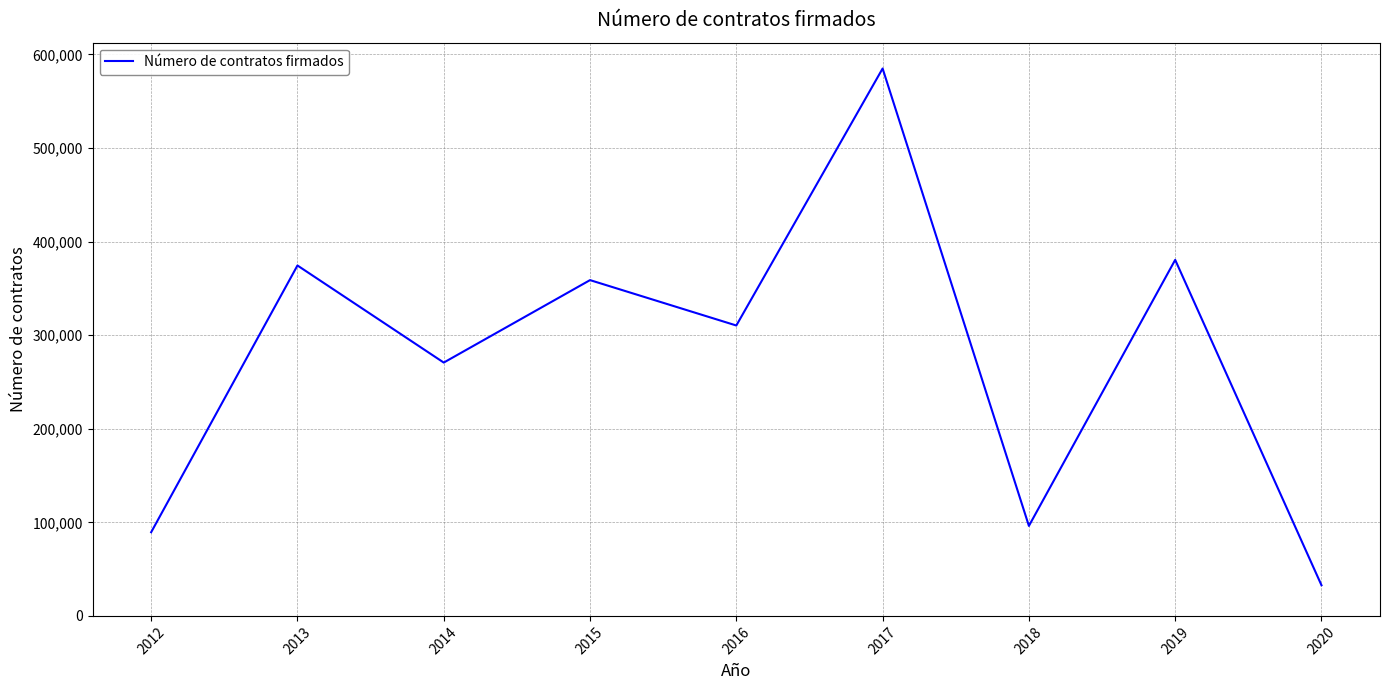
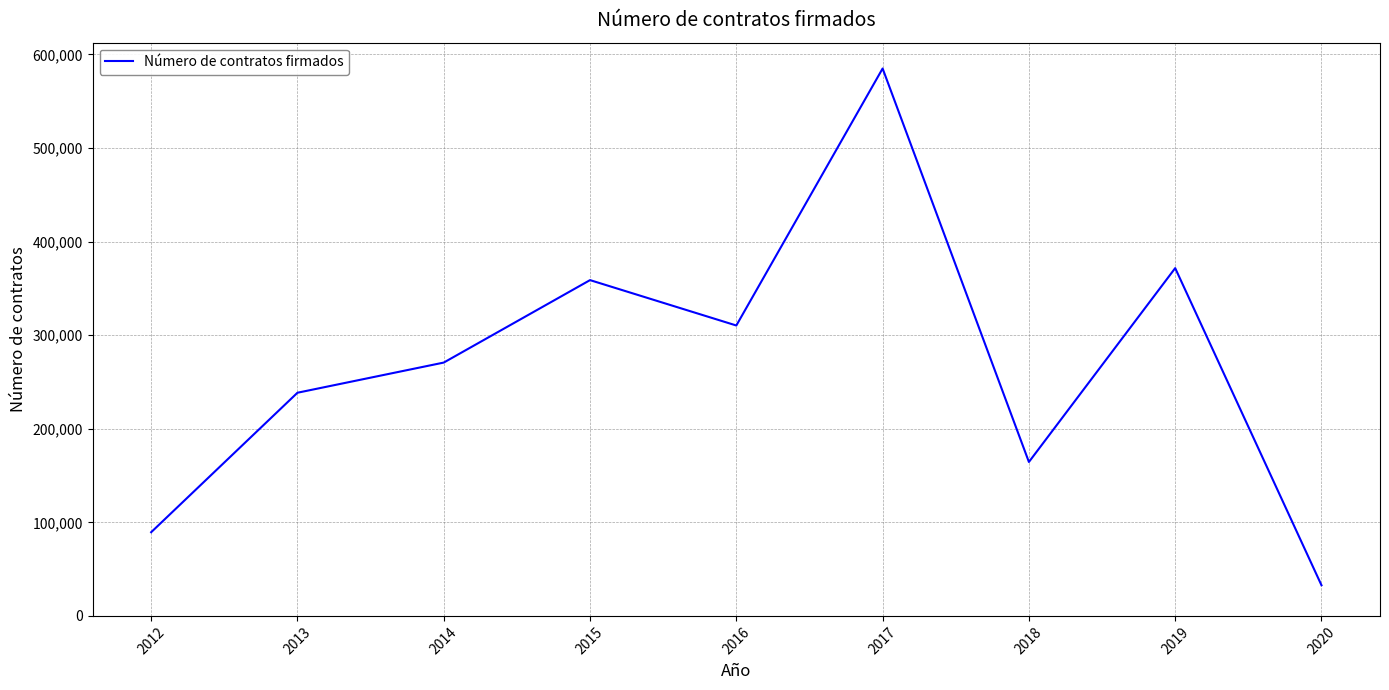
  {
    "2012": "90,000",
-   "2013": "370,000",
+   "2013": "240,000",
    "2014": "270,000",
    "2015": "360,000",
    "2016": "310,000",
    "2017": "580,000",
-   "2018": "100,000",
-   "2019": "380,000",
+   "2018": "160,000",
+   "2019": "370,000",
    "2020": "30,000"
  }
